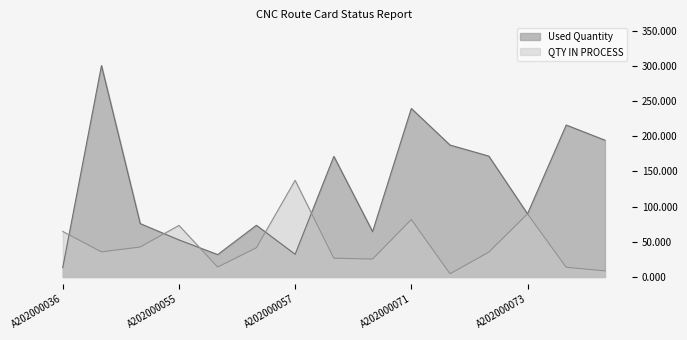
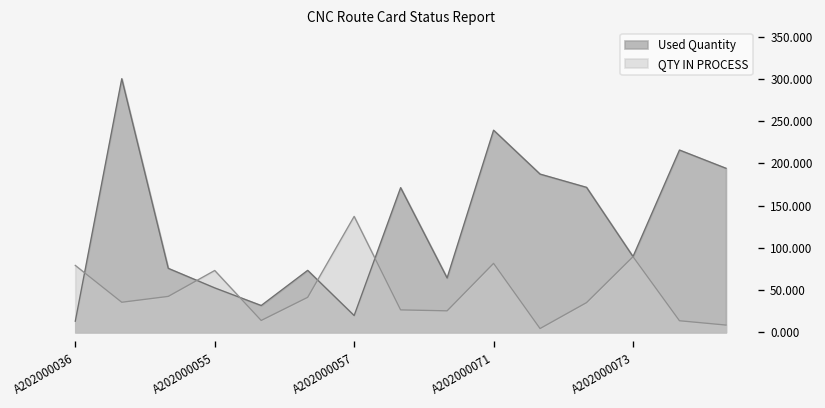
  {
    "Used Quantity": {
      "A202000036": 10,
      "A202000055": 50,
-     "A202000057": 30,
+     "A202000057": 20,
      "A202000071": 240
    },
    "QTY IN PROCESS": {
-     "A202000036": 60,
+     "A202000036": 80,
      "A202000055": 70,
      "A202000057": 140,
      "A202000071": 80
    }
  }
